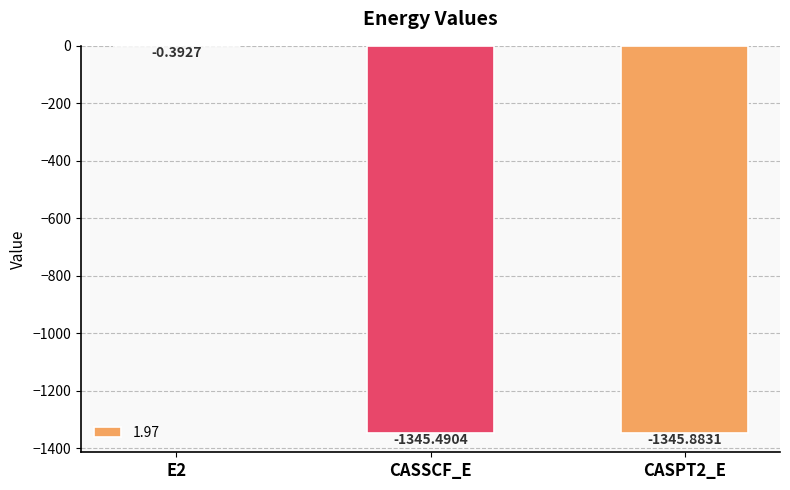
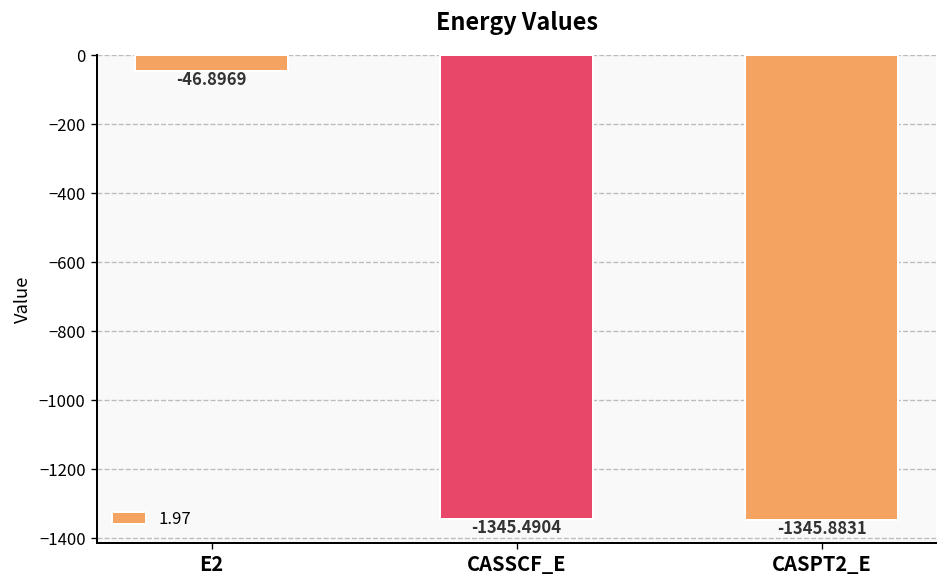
  {
-   "E2": -0.3927,
+   "E2": -46.8969,
    "CASSCF_E": -1345.4904,
    "CASPT2_E": -1345.8831
  }
